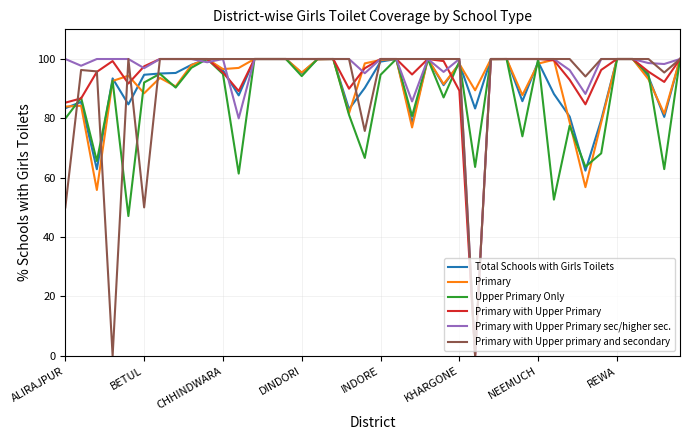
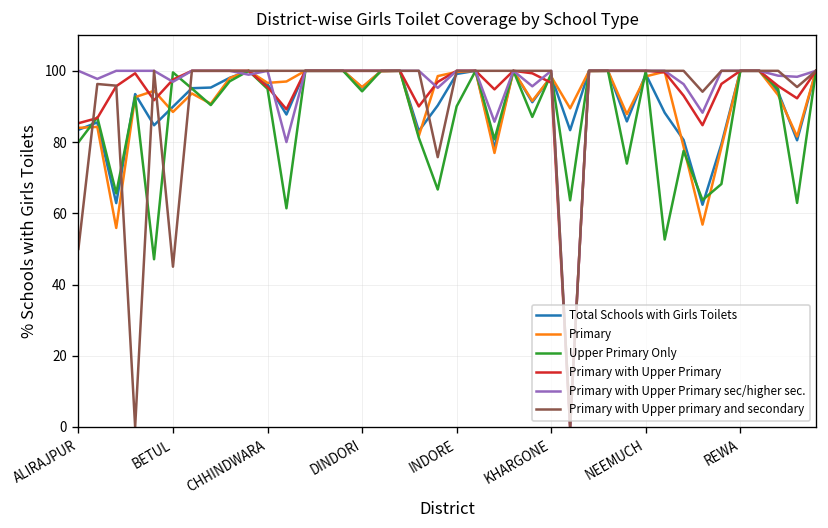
  {
    "Total Schools with Girls Toilets": {
-     "BETUL": 95
+     "BETUL": 90
    },
    "Primary": {
      "BETUL": 88
    },
    "Upper Primary Only": {
      "ALIRAJPUR": 80,
-     "BETUL": 92,
+     "BETUL": 100,
      "DINDORI": 94,
-     "INDORE": 95
+     "INDORE": 90
    },
    "Primary with Upper Primary": {
      "ALIRAJPUR": 85,
-     "KHARGONE": 89
+     "KHARGONE": 97
    },
    "Primary with Upper Primary sec/higher sec.": {
      "ALIRAJPUR": 100
    },
    "Primary with Upper primary and secondary": {
      "ALIRAJPUR": 50,
-     "BETUL": 50
+     "BETUL": 45
    }
  }
